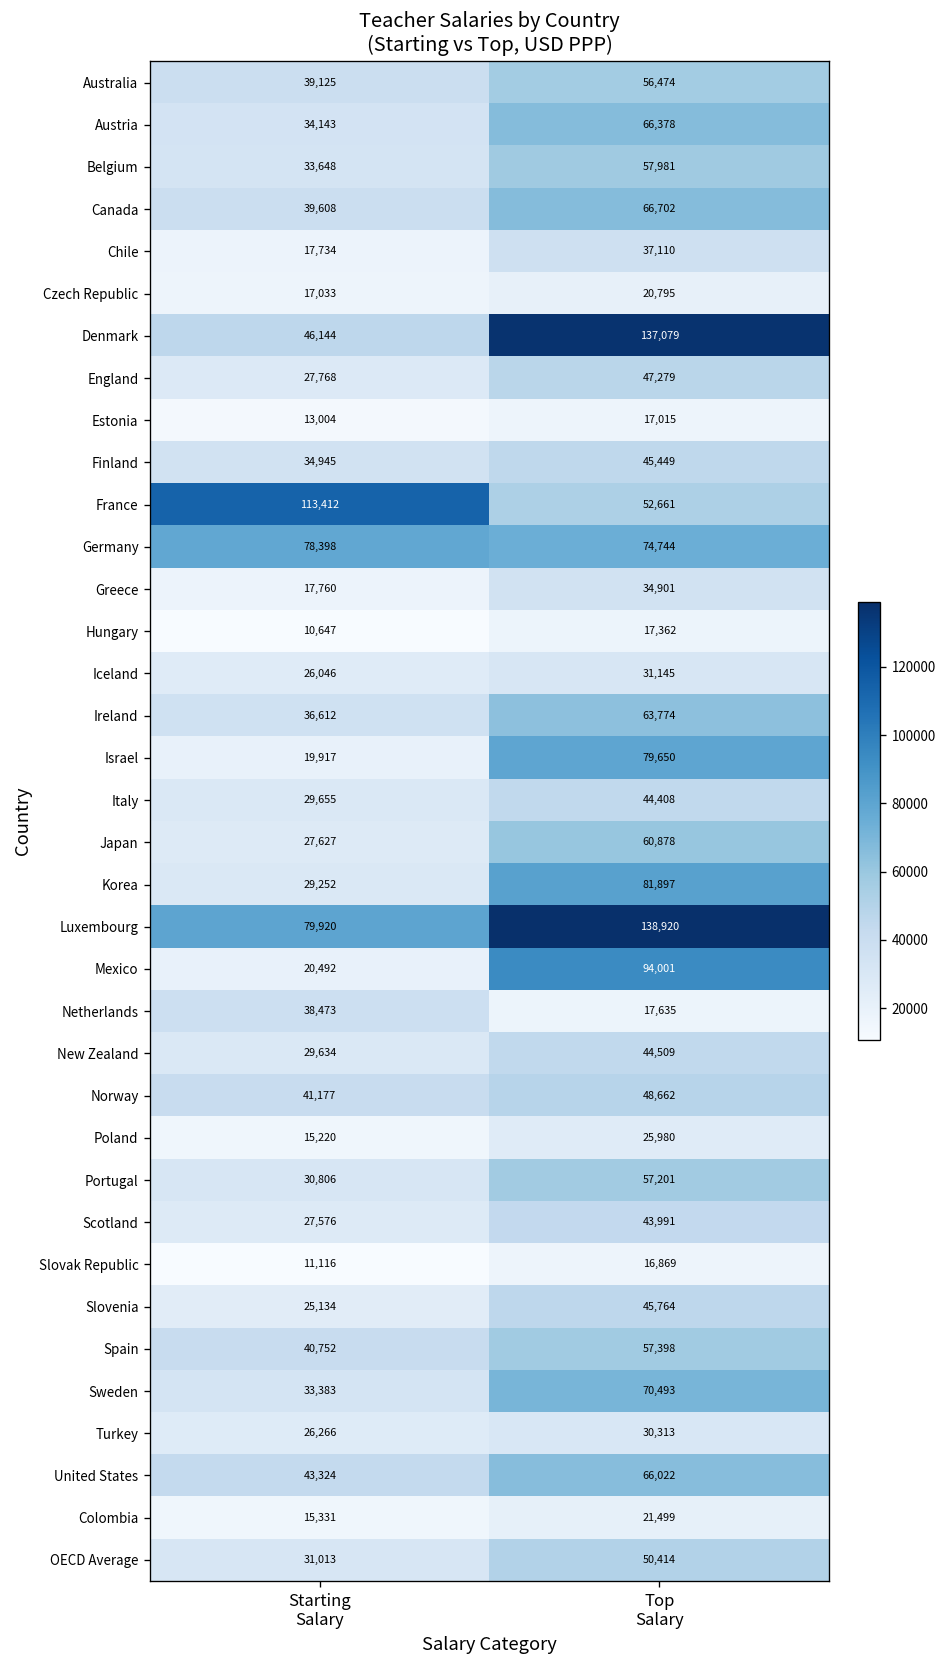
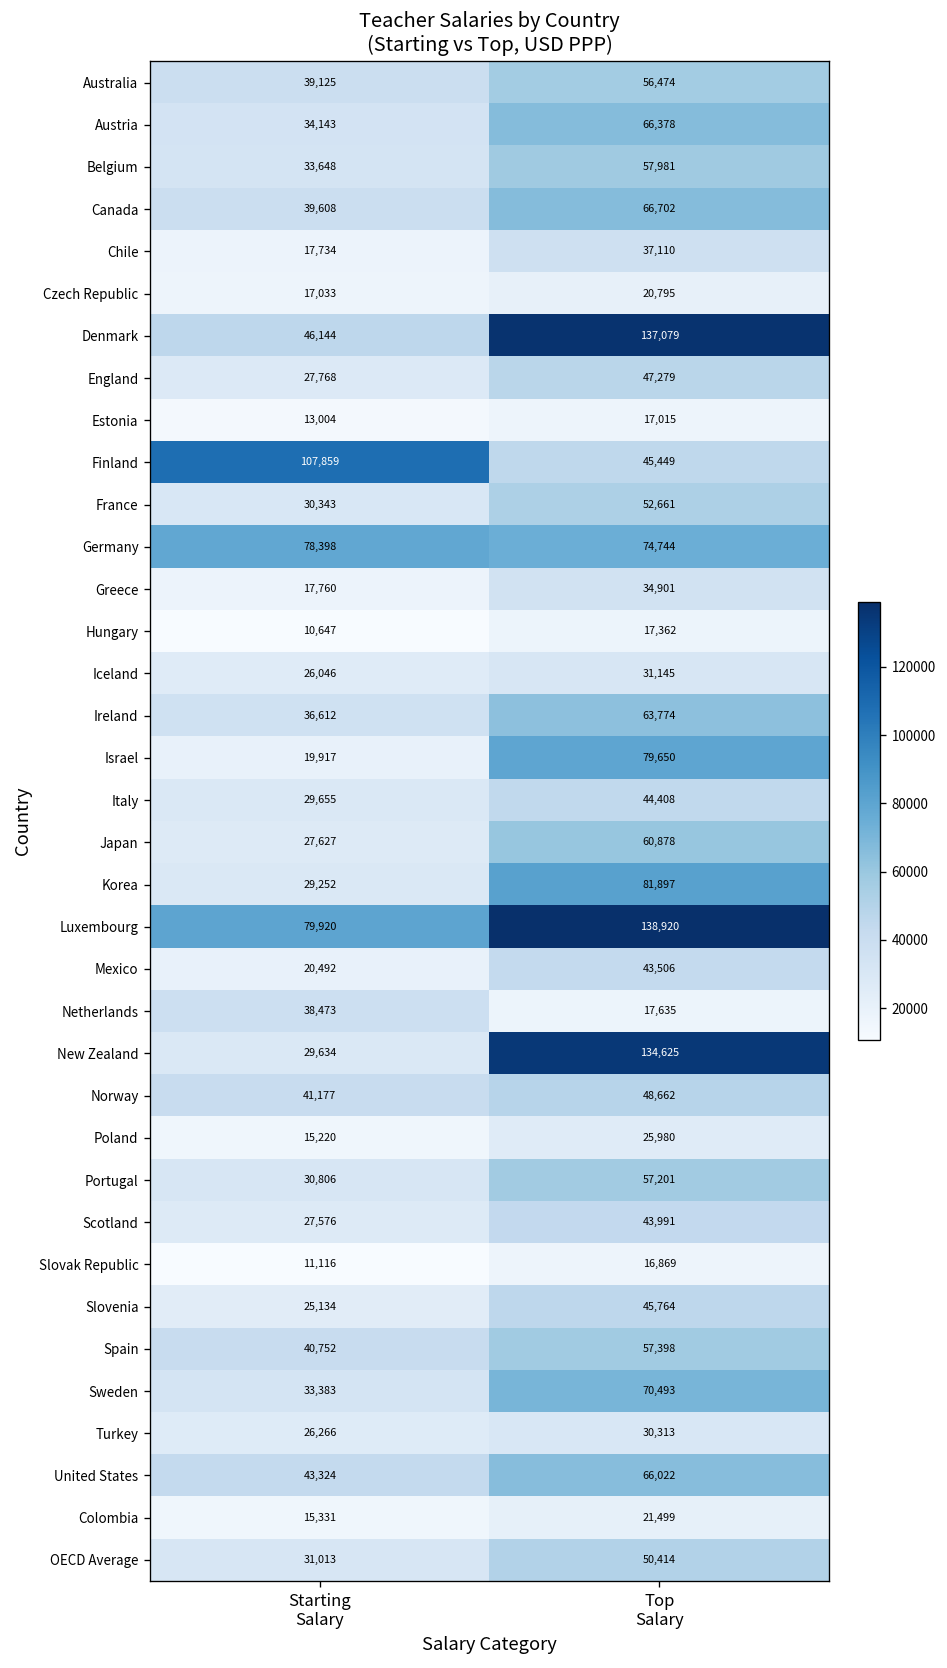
  {
    "Australia": {
      "Starting Salary": "39,125",
      "Top Salary": "56,474"
    },
    "Austria": {
      "Starting Salary": "34,143",
      "Top Salary": "66,378"
    },
    "Belgium": {
      "Starting Salary": "33,648",
      "Top Salary": "57,981"
    },
    "Canada": {
      "Starting Salary": "39,608",
      "Top Salary": "66,702"
    },
    "Chile": {
      "Starting Salary": "17,734",
      "Top Salary": "37,110"
    },
    "Czech Republic": {
      "Starting Salary": "17,033",
      "Top Salary": "20,795"
    },
    "Denmark": {
      "Starting Salary": "46,144",
      "Top Salary": "137,079"
    },
    "England": {
      "Starting Salary": "27,768",
      "Top Salary": "47,279"
    },
    "Estonia": {
      "Starting Salary": "13,004",
      "Top Salary": "17,015"
    },
    "Finland": {
-     "Starting Salary": "34,945",
+     "Starting Salary": "107,859",
      "Top Salary": "45,449"
    },
    "France": {
-     "Starting Salary": "113,412",
+     "Starting Salary": "30,343",
      "Top Salary": "52,661"
    },
    "Germany": {
      "Starting Salary": "78,398",
      "Top Salary": "74,744"
    },
    "Greece": {
      "Starting Salary": "17,760",
      "Top Salary": "34,901"
    },
    "Hungary": {
      "Starting Salary": "10,647",
      "Top Salary": "17,362"
    },
    "Iceland": {
      "Starting Salary": "26,046",
      "Top Salary": "31,145"
    },
    "Ireland": {
      "Starting Salary": "36,612",
      "Top Salary": "63,774"
    },
    "Israel": {
      "Starting Salary": "19,917",
      "Top Salary": "79,650"
    },
    "Italy": {
      "Starting Salary": "29,655",
      "Top Salary": "44,408"
    },
    "Japan": {
      "Starting Salary": "27,627",
      "Top Salary": "60,878"
    },
    "Korea": {
      "Starting Salary": "29,252",
      "Top Salary": "81,897"
    },
    "Luxembourg": {
      "Starting Salary": "79,920",
      "Top Salary": "138,920"
    },
    "Mexico": {
      "Starting Salary": "20,492",
-     "Top Salary": "94,001"
+     "Top Salary": "43,506"
    },
    "Netherlands": {
      "Starting Salary": "38,473",
      "Top Salary": "17,635"
    },
    "New Zealand": {
      "Starting Salary": "29,634",
-     "Top Salary": "44,509"
+     "Top Salary": "134,625"
    },
    "Norway": {
      "Starting Salary": "41,177",
      "Top Salary": "48,662"
    },
    "Poland": {
      "Starting Salary": "15,220",
      "Top Salary": "25,980"
    },
    "Portugal": {
      "Starting Salary": "30,806",
      "Top Salary": "57,201"
    },
    "Scotland": {
      "Starting Salary": "27,576",
      "Top Salary": "43,991"
    },
    "Slovak Republic": {
      "Starting Salary": "11,116",
      "Top Salary": "16,869"
    },
    "Slovenia": {
      "Starting Salary": "25,134",
      "Top Salary": "45,764"
    },
    "Spain": {
      "Starting Salary": "40,752",
      "Top Salary": "57,398"
    },
    "Sweden": {
      "Starting Salary": "33,383",
      "Top Salary": "70,493"
    },
    "Turkey": {
      "Starting Salary": "26,266",
      "Top Salary": "30,313"
    },
    "United States": {
      "Starting Salary": "43,324",
      "Top Salary": "66,022"
    },
    "Colombia": {
      "Starting Salary": "15,331",
      "Top Salary": "21,499"
    },
    "OECD Average": {
      "Starting Salary": "31,013",
      "Top Salary": "50,414"
    }
  }
